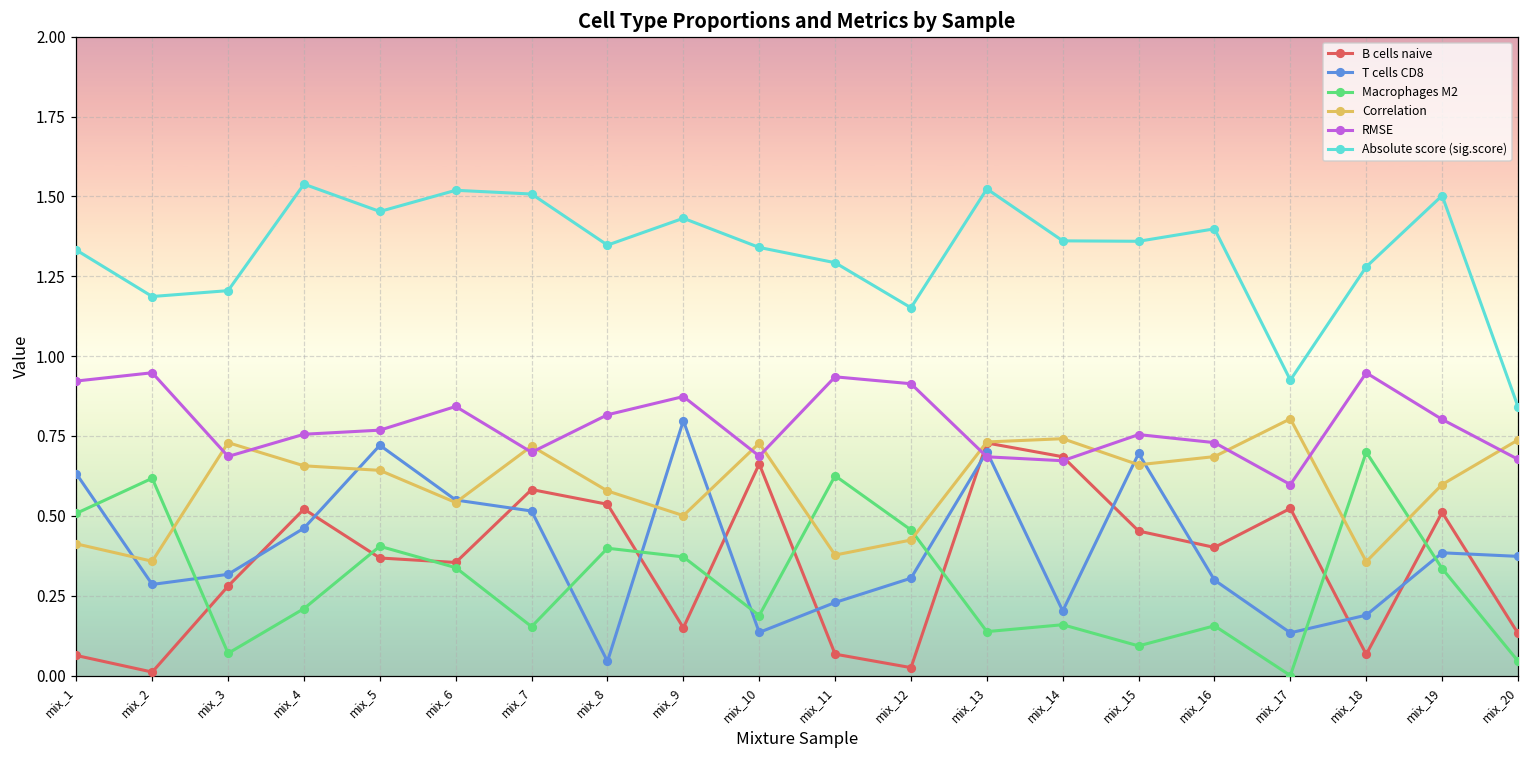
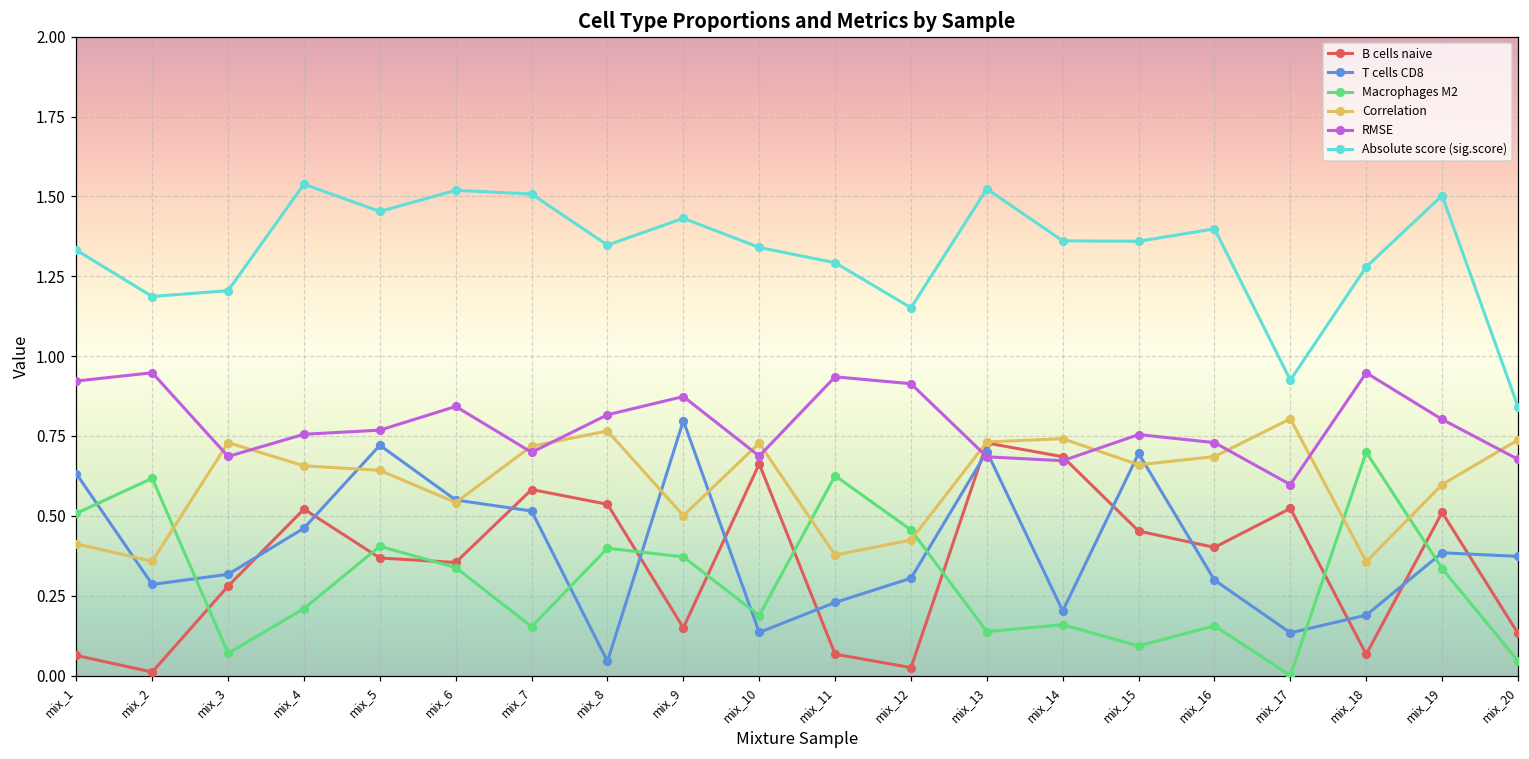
  {
    "B cells naive": {
      "mix_1": 0.06,
      "mix_2": 0.01,
      "mix_3": 0.28,
      "mix_4": 0.52,
      "mix_5": 0.37,
      "mix_6": 0.35,
      "mix_7": 0.58,
      "mix_8": 0.54,
      "mix_9": 0.15,
      "mix_10": 0.66,
      "mix_11": 0.07,
      "mix_12": 0.02,
      "mix_14": 0.68,
      "mix_15": 0.45,
      "mix_16": 0.40,
      "mix_17": 0.52,
      "mix_18": 0.07,
      "mix_19": 0.51,
      "mix_20": 0.13
    },
    "T cells CD8": {
      "mix_1": 0.63,
      "mix_2": 0.29,
      "mix_3": 0.32,
      "mix_4": 0.46,
      "mix_5": 0.72,
      "mix_7": 0.52,
      "mix_8": 0.04,
      "mix_9": 0.80,
      "mix_10": 0.14,
      "mix_11": 0.23,
      "mix_12": 0.30,
      "mix_13": 0.70,
      "mix_14": 0.20,
      "mix_15": 0.70,
      "mix_16": 0.30,
      "mix_17": 0.13,
      "mix_18": 0.19,
      "mix_19": 0.38,
      "mix_20": 0.37
    },
    "Macrophages M2": {
      "mix_1": 0.51,
      "mix_2": 0.62,
      "mix_3": 0.07,
      "mix_4": 0.21,
      "mix_5": 0.40,
      "mix_6": 0.34,
      "mix_7": 0.15,
      "mix_8": 0.40,
      "mix_9": 0.37,
      "mix_10": 0.19,
      "mix_11": 0.63,
      "mix_12": 0.46,
      "mix_13": 0.14,
      "mix_14": 0.16,
      "mix_15": 0.09,
      "mix_16": 0.16,
      "mix_17": 0.00,
      "mix_18": 0.70,
      "mix_19": 0.34,
      "mix_20": 0.05
    },
    "Correlation": {
      "mix_1": 0.41,
      "mix_2": 0.36,
      "mix_3": 0.73,
      "mix_4": 0.66,
      "mix_5": 0.64,
      "mix_7": 0.72,
-     "mix_8": 0.58,
+     "mix_8": 0.77,
      "mix_9": 0.50,
      "mix_10": 0.73,
      "mix_11": 0.38,
      "mix_12": 0.42,
      "mix_14": 0.74,
      "mix_15": 0.66,
      "mix_16": 0.69,
      "mix_17": 0.80,
      "mix_18": 0.36,
      "mix_19": 0.60,
      "mix_20": 0.74
    },
    "RMSE": {
      "mix_1": 0.92,
      "mix_2": 0.95,
      "mix_3": 0.69,
      "mix_4": 0.76,
      "mix_5": 0.77,
      "mix_6": 0.84,
      "mix_7": 0.70,
      "mix_8": 0.82,
      "mix_9": 0.87,
      "mix_10": 0.69,
      "mix_11": 0.94,
      "mix_12": 0.91,
      "mix_13": 0.68,
      "mix_14": 0.67,
      "mix_15": 0.75,
      "mix_16": 0.73,
      "mix_17": 0.60,
      "mix_18": 0.95,
      "mix_19": 0.80,
      "mix_20": 0.68
    },
    "Absolute score (sig.score)": {
      "mix_1": 1.33,
      "mix_2": 1.19,
      "mix_3": 1.20,
      "mix_4": 1.54,
      "mix_5": 1.45,
      "mix_6": 1.52,
      "mix_7": 1.51,
      "mix_8": 1.35,
      "mix_9": 1.43,
      "mix_10": 1.34,
      "mix_11": 1.29,
      "mix_12": 1.15,
      "mix_13": 1.52,
      "mix_14": 1.36,
      "mix_15": 1.36,
      "mix_16": 1.40,
      "mix_17": 0.92,
      "mix_18": 1.28,
      "mix_19": 1.50,
      "mix_20": 0.84
    }
  }
